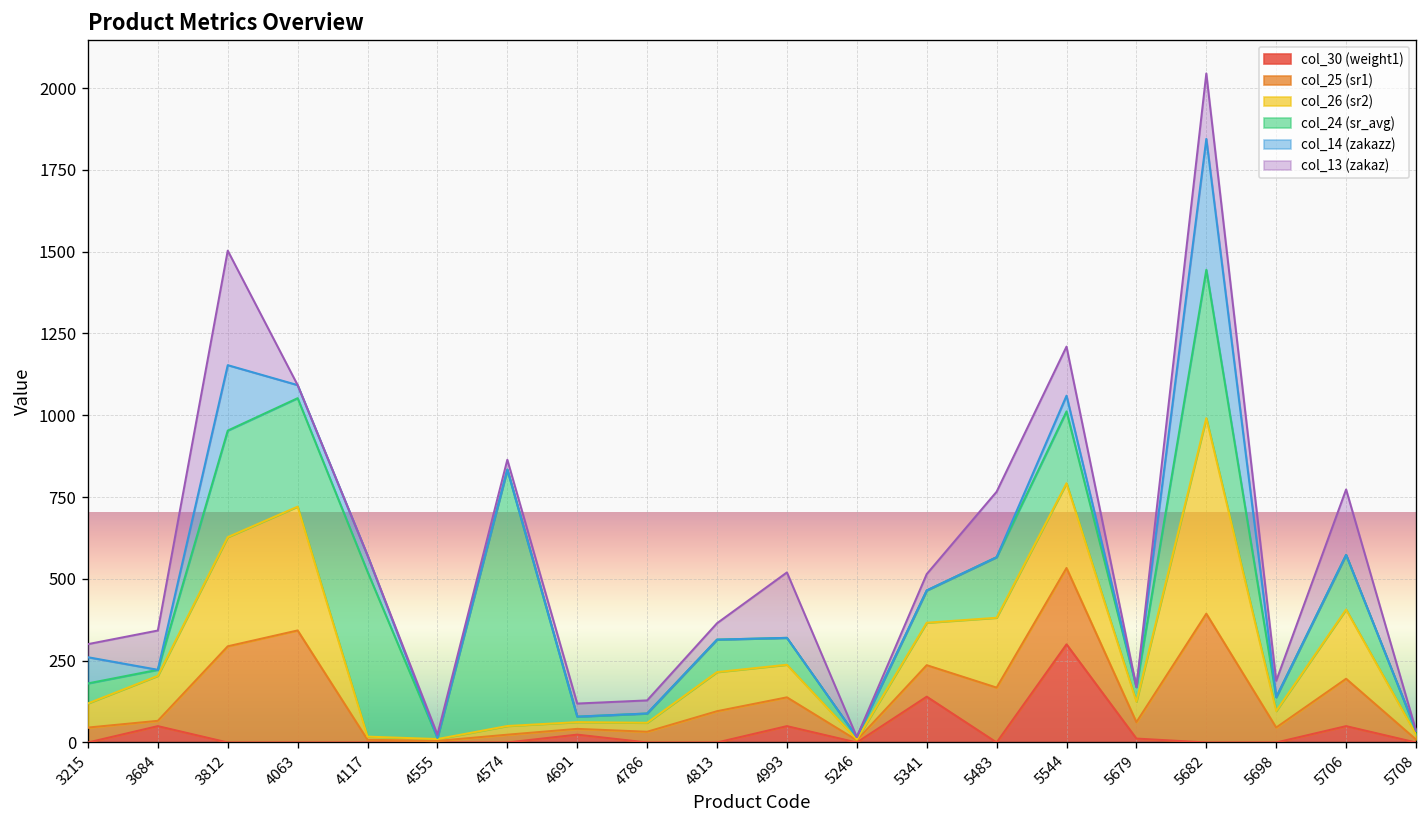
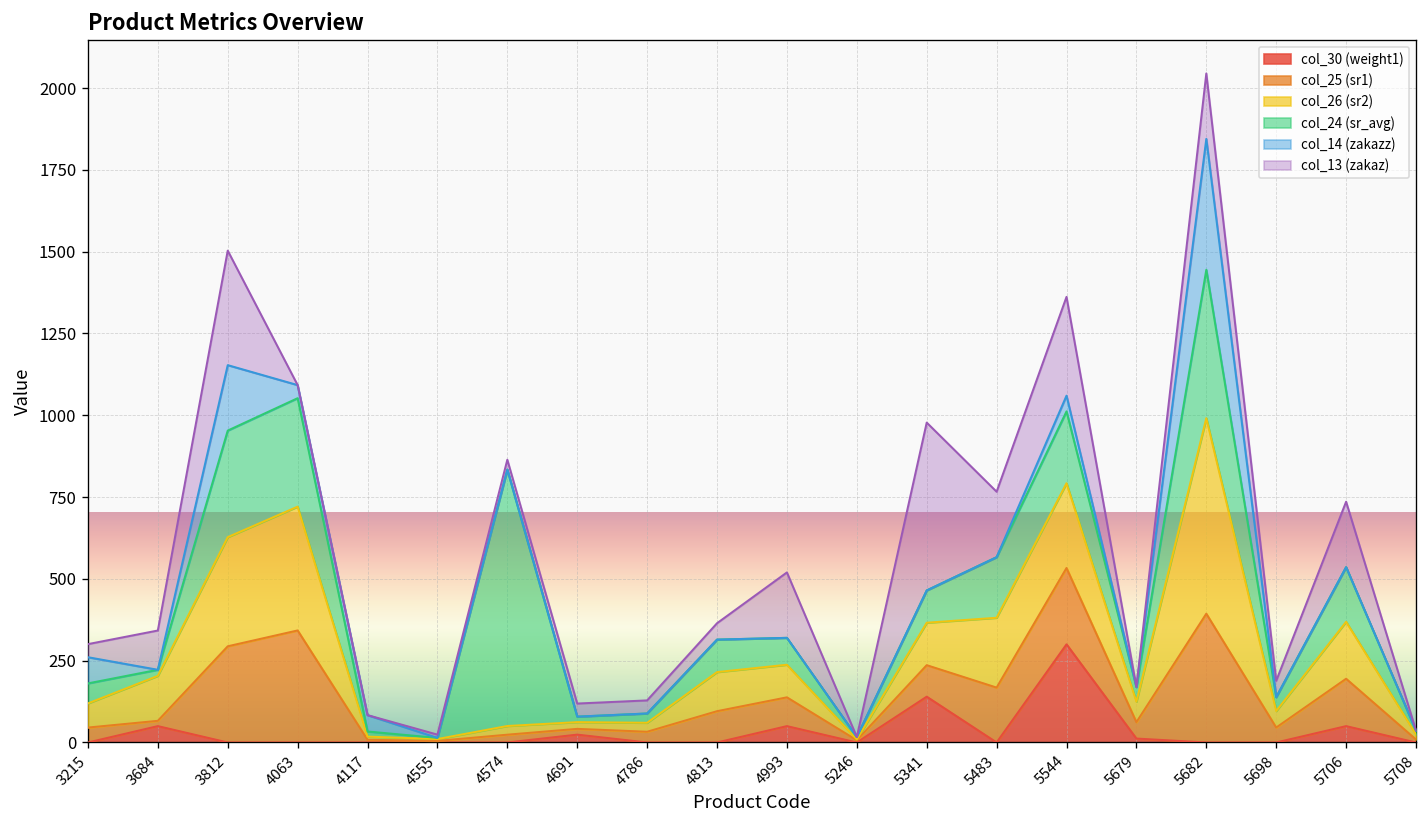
  {
    "col_26 (sr2)": {
      "3215": 70,
      "3684": 140,
      "3812": 330,
      "4063": 380,
      "4117": 10,
      "4574": 30,
      "4691": 20,
      "4786": 30,
      "4813": 120,
      "4993": 100,
      "5341": 130,
      "5483": 210,
      "5544": 260,
      "5679": 60,
      "5682": 600,
      "5698": 50,
-     "5706": 210,
+     "5706": 170,
      "5708": 20
    },
    "col_24 (sr_avg)": {
      "3215": 60,
      "3812": 330,
      "4063": 330,
-     "4117": 500,
+     "4117": 20,
      "5544": 220,
      "5682": 450
    },
    "col_14 (zakazz)": {
      "3215": 80,
      "3812": 200,
      "5544": 50,
      "5682": 400
    },
    "col_13 (zakaz)": {
      "3215": 40,
      "3684": 120,
      "3812": 350,
      "4555": 10,
      "4574": 30,
      "4691": 40,
      "4786": 40,
      "4813": 50,
      "4993": 200,
-     "5341": 50,
+     "5341": 510,
      "5483": 200,
-     "5544": 150,
+     "5544": 300,
      "5682": 200,
      "5698": 50,
      "5706": 200
    }
  }
